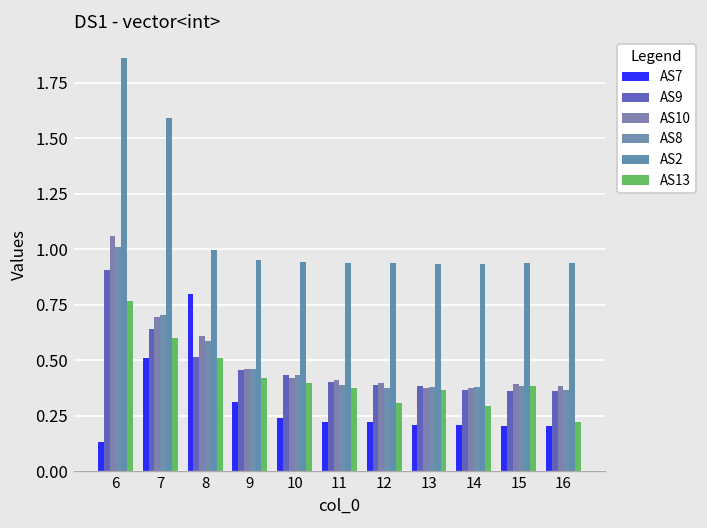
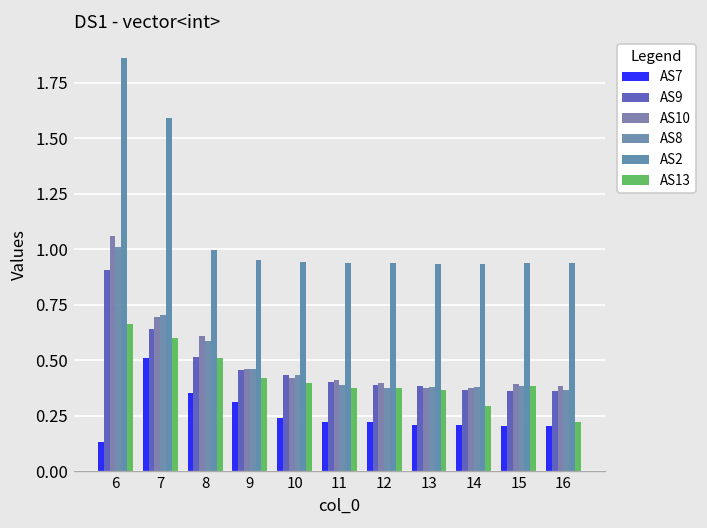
  {
    "AS7": {
      "6": 0.13,
      "7": 0.51,
-     "8": 0.80,
+     "8": 0.35,
      "9": 0.31,
      "10": 0.24,
      "11": 0.22,
      "12": 0.22,
      "13": 0.21,
      "14": 0.21,
      "15": 0.21,
      "16": 0.21
    },
    "AS13": {
-     "6": 0.77,
+     "6": 0.66,
      "7": 0.60,
      "8": 0.51,
      "9": 0.42,
      "10": 0.40,
      "11": 0.37,
-     "12": 0.31,
+     "12": 0.37,
      "13": 0.37,
      "14": 0.29,
      "15": 0.38,
      "16": 0.22
    }
  }
